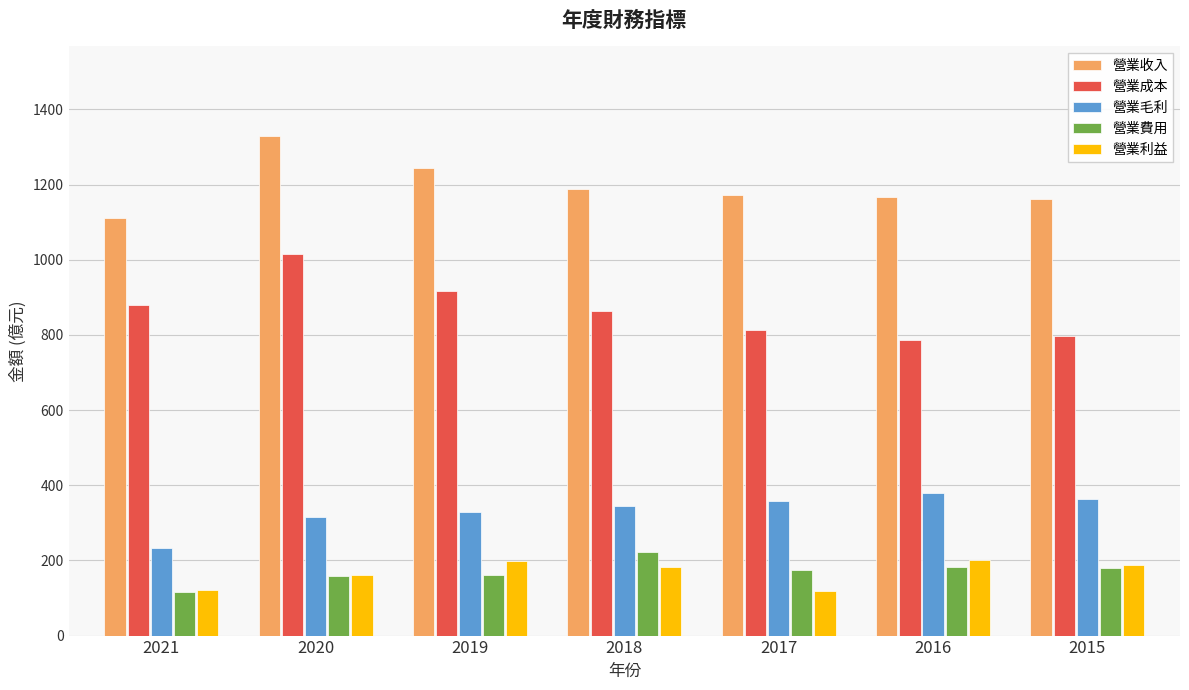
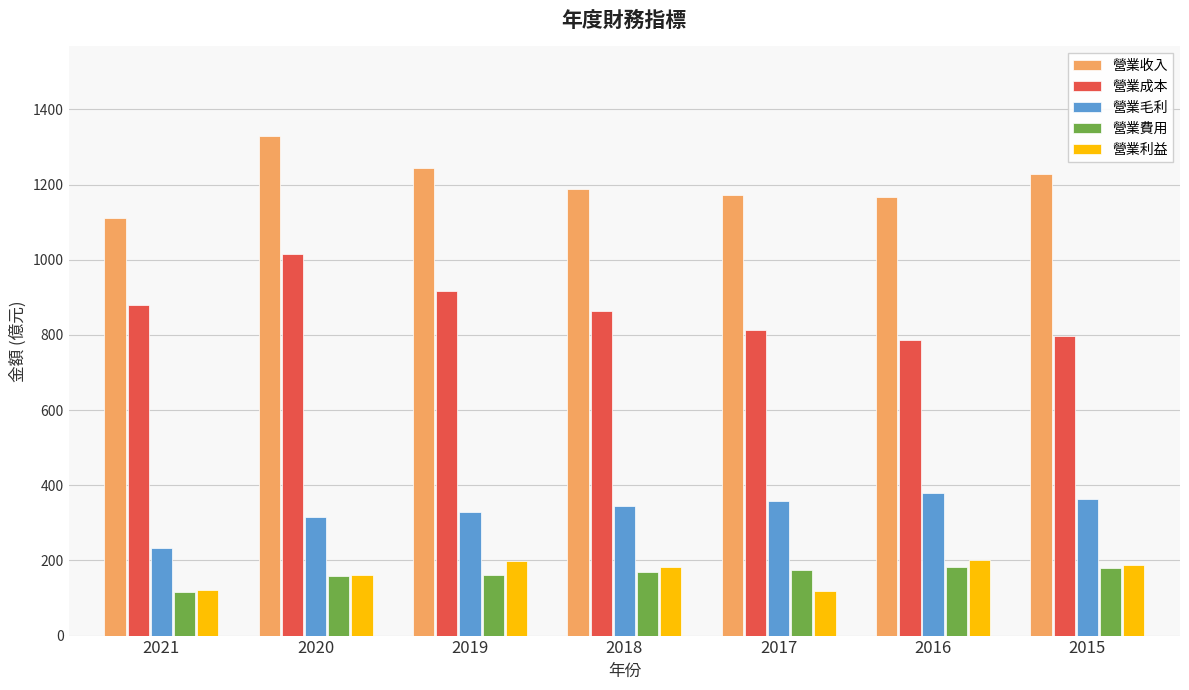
  {
    "營業收入": {
      "2021": 1110,
      "2020": 1330,
      "2019": 1240,
      "2018": 1190,
      "2017": 1170,
      "2016": 1170,
-     "2015": 1160
+     "2015": 1230
    },
    "營業成本": {
      "2021": 880,
      "2020": 1010,
      "2019": 920,
      "2018": 860,
      "2017": 810,
      "2016": 790,
      "2015": 800
    },
    "營業毛利": {
      "2021": 230,
      "2020": 310,
      "2019": 330,
      "2018": 340,
      "2017": 360,
      "2016": 380,
      "2015": 360
    },
    "營業費用": {
      "2021": 120,
      "2020": 160,
      "2019": 160,
-     "2018": 220,
+     "2018": 170,
      "2017": 180,
      "2016": 180,
      "2015": 180
    },
    "營業利益": {
      "2021": 120,
      "2020": 160,
      "2019": 200,
      "2018": 180,
      "2017": 120,
      "2016": 200,
      "2015": 190
    }
  }
